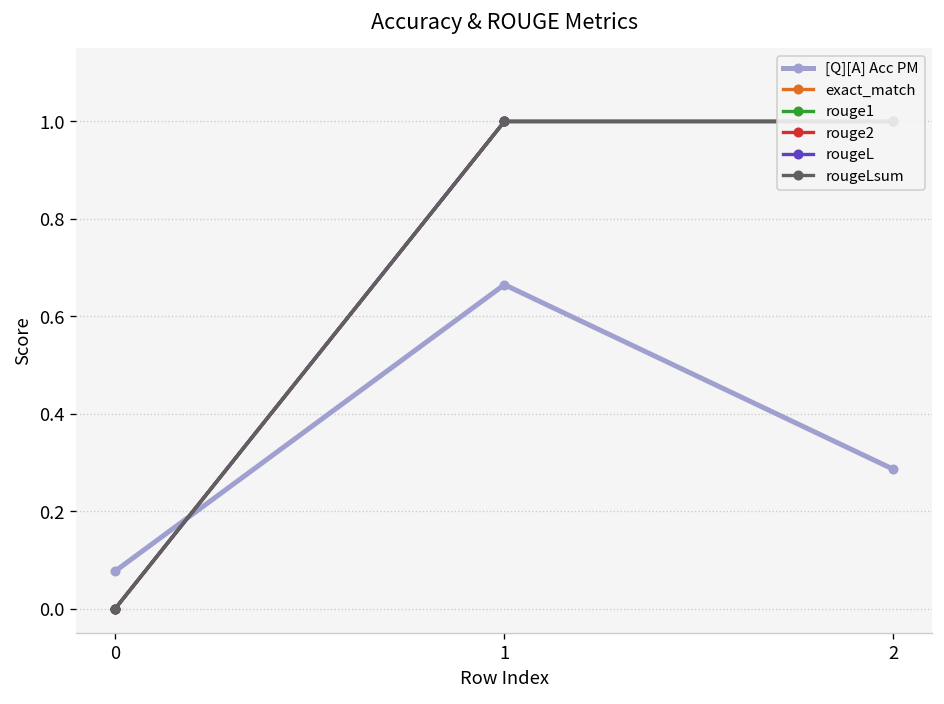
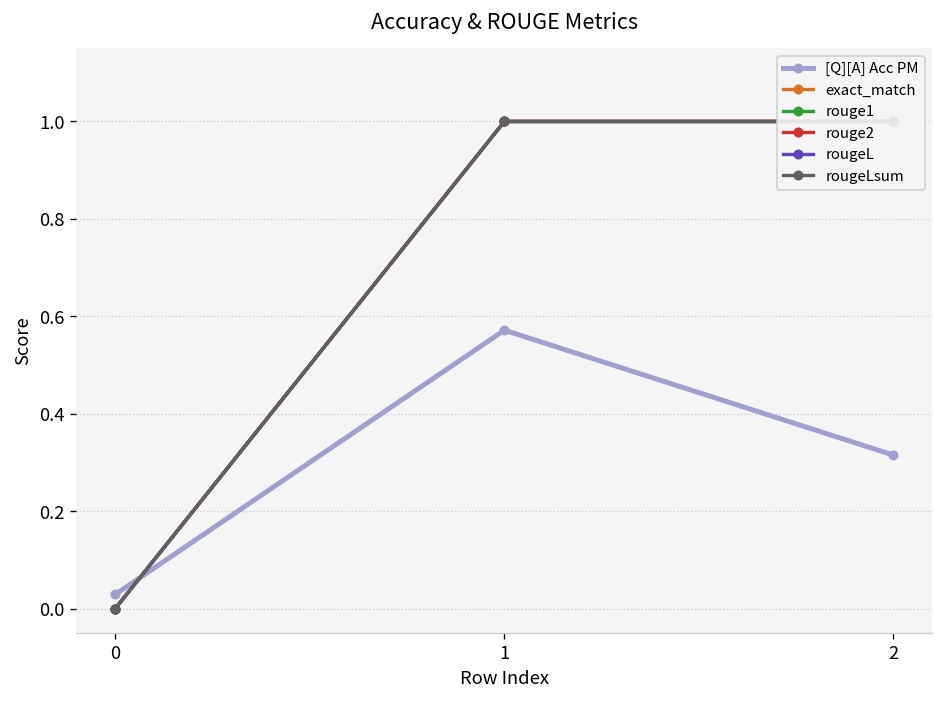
  {
    "[Q][A] Acc PM": {
-     "0": 0.08,
-     "1": 0.66,
-     "2": 0.29
+     "0": 0.03,
+     "1": 0.57,
+     "2": 0.31
    },
    "rougeLsum": {
      "0": 0.00,
      "1": 1.00
    }
  }
